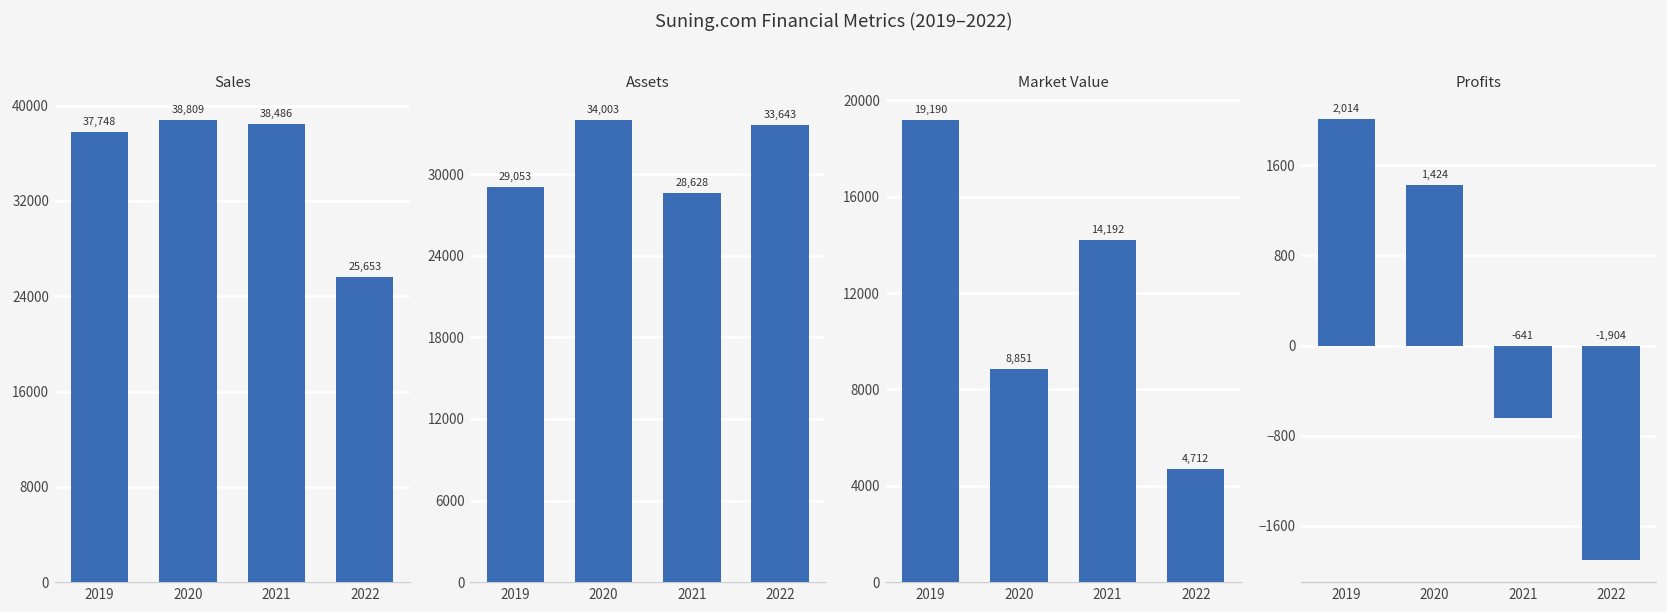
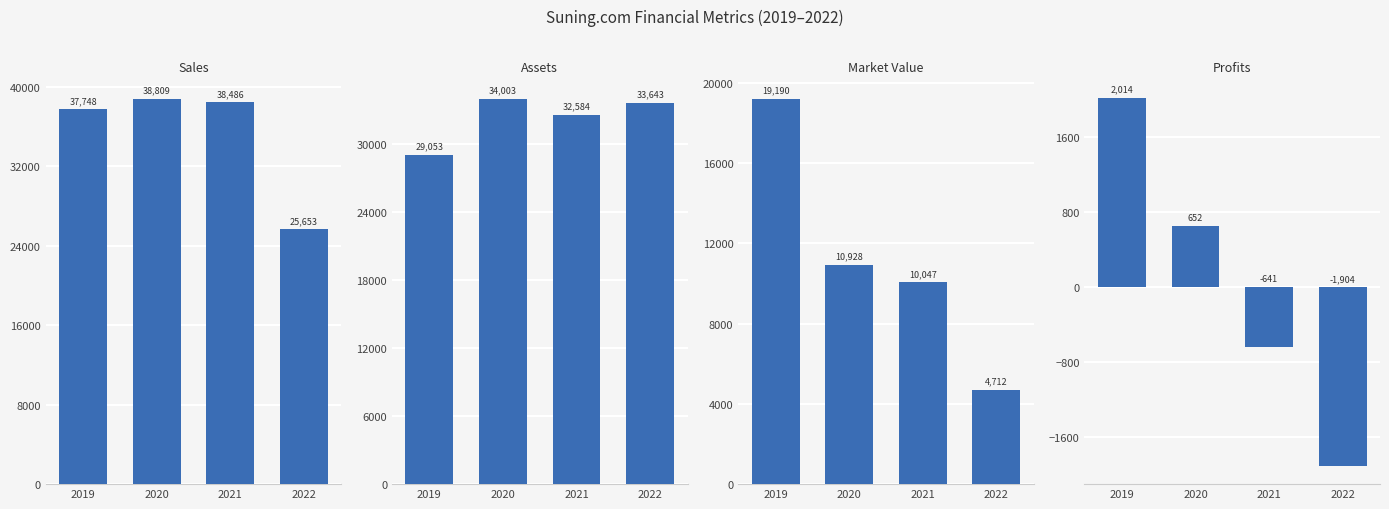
  {
    "Sales": {
      "2019": "37,748",
      "2020": "38,809",
      "2021": "38,486",
      "2022": "25,653"
    },
    "Assets": {
      "2019": "29,053",
      "2020": "34,003",
-     "2021": "28,628",
+     "2021": "32,584",
      "2022": "33,643"
    },
    "Market Value": {
      "2019": "19,190",
-     "2020": "8,851",
-     "2021": "14,192",
+     "2020": "10,928",
+     "2021": "10,047",
      "2022": "4,712"
    },
    "Profits": {
      "2019": "2,014",
-     "2020": "1,424"
+     "2020": "652"
    }
  }
